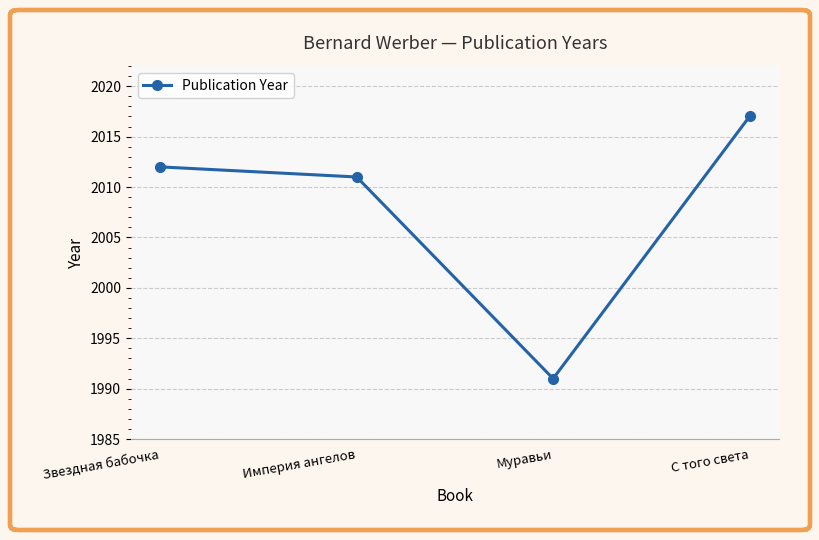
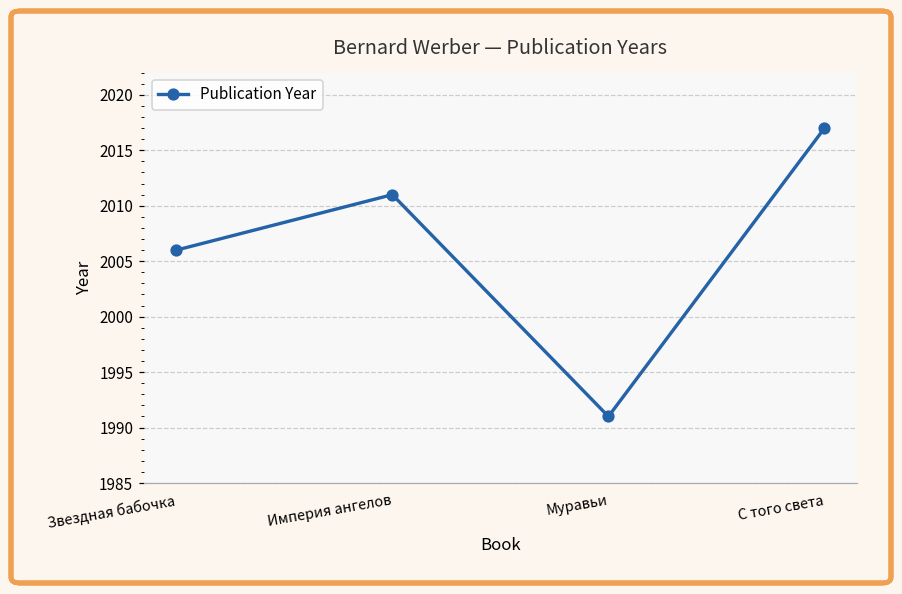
  {
-   "Звездная бабочка": 2012,
+   "Звездная бабочка": 2006,
    "Империя ангелов": 2011,
    "Муравьи": 1991,
    "С того света": 2017
  }
